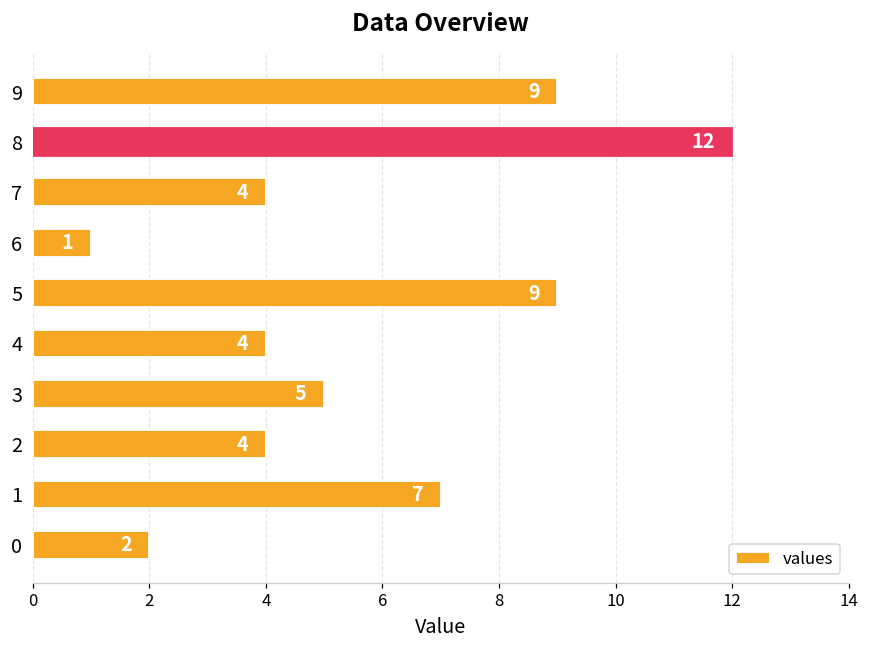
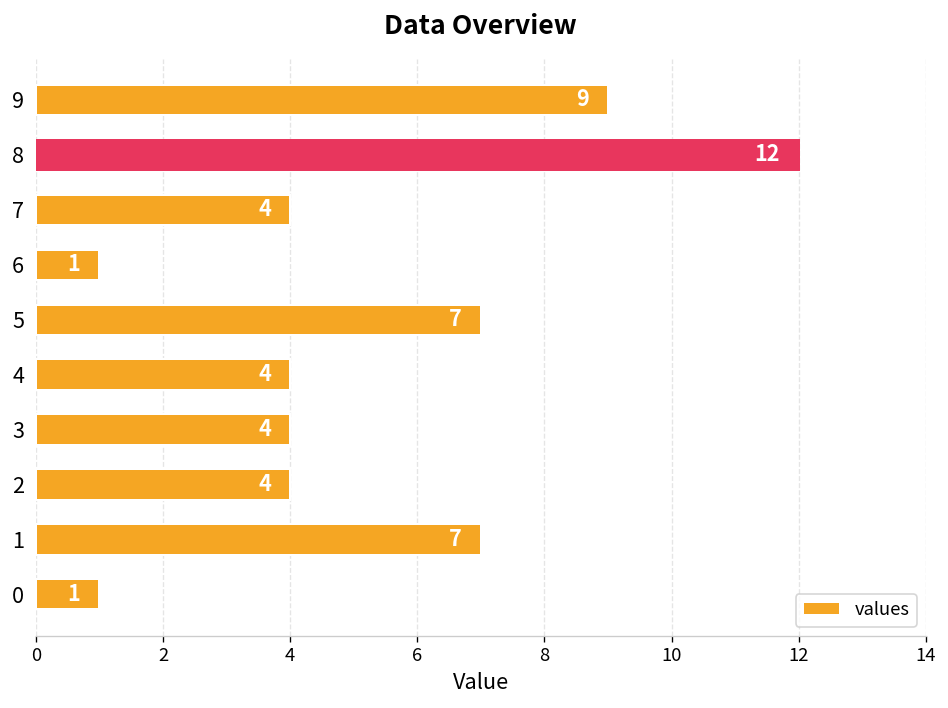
  {
    "9": 9,
    "8": 12,
    "7": 4,
    "6": 1,
-   "5": 9,
+   "5": 7,
    "4": 4,
-   "3": 5,
+   "3": 4,
    "2": 4,
    "1": 7,
-   "0": 2
+   "0": 1
  }
